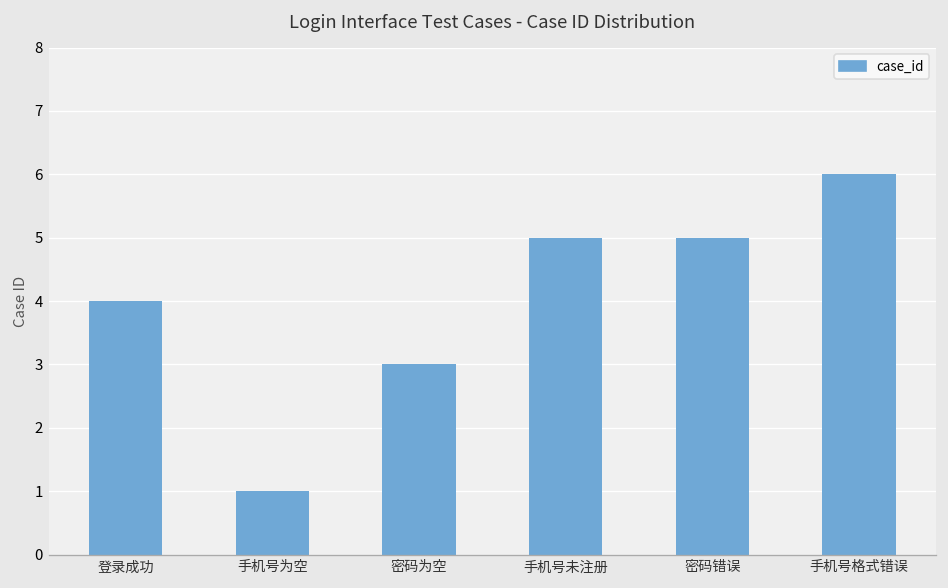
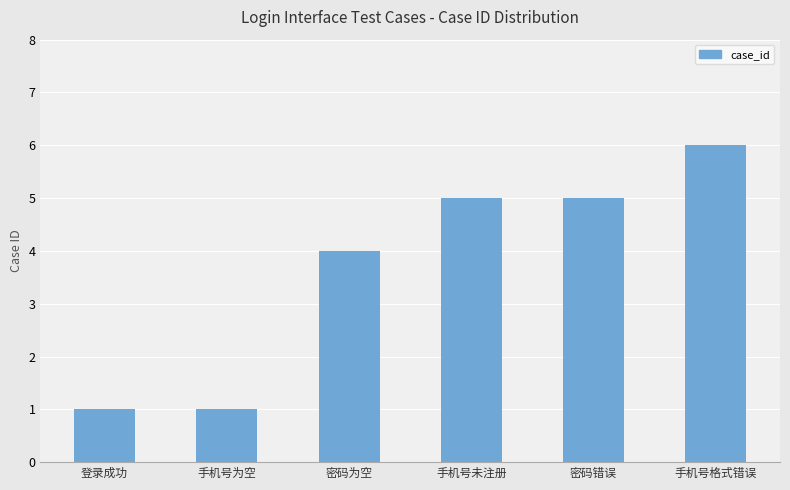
  {
-   "登录成功": 4,
+   "登录成功": 1,
    "手机号为空": 1,
-   "密码为空": 3,
+   "密码为空": 4,
    "手机号未注册": 5,
    "密码错误": 5,
    "手机号格式错误": 6
  }
